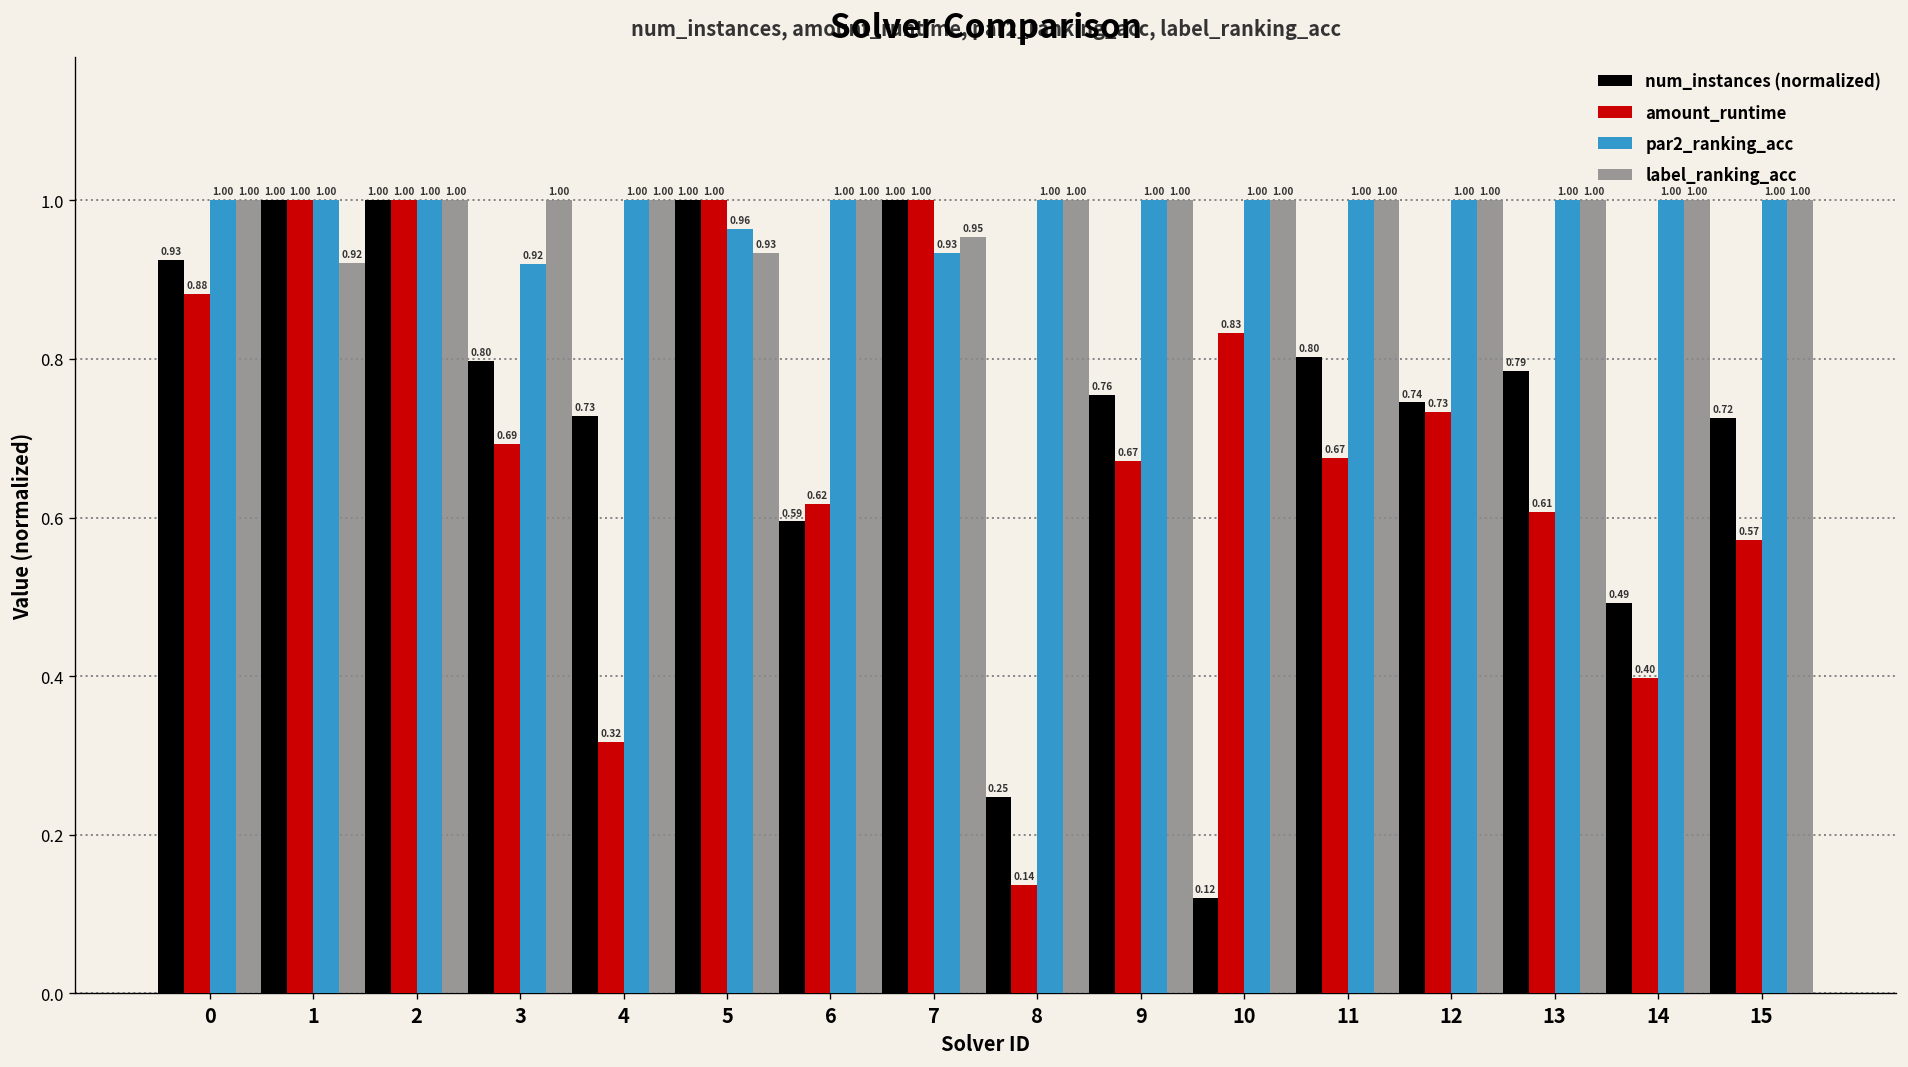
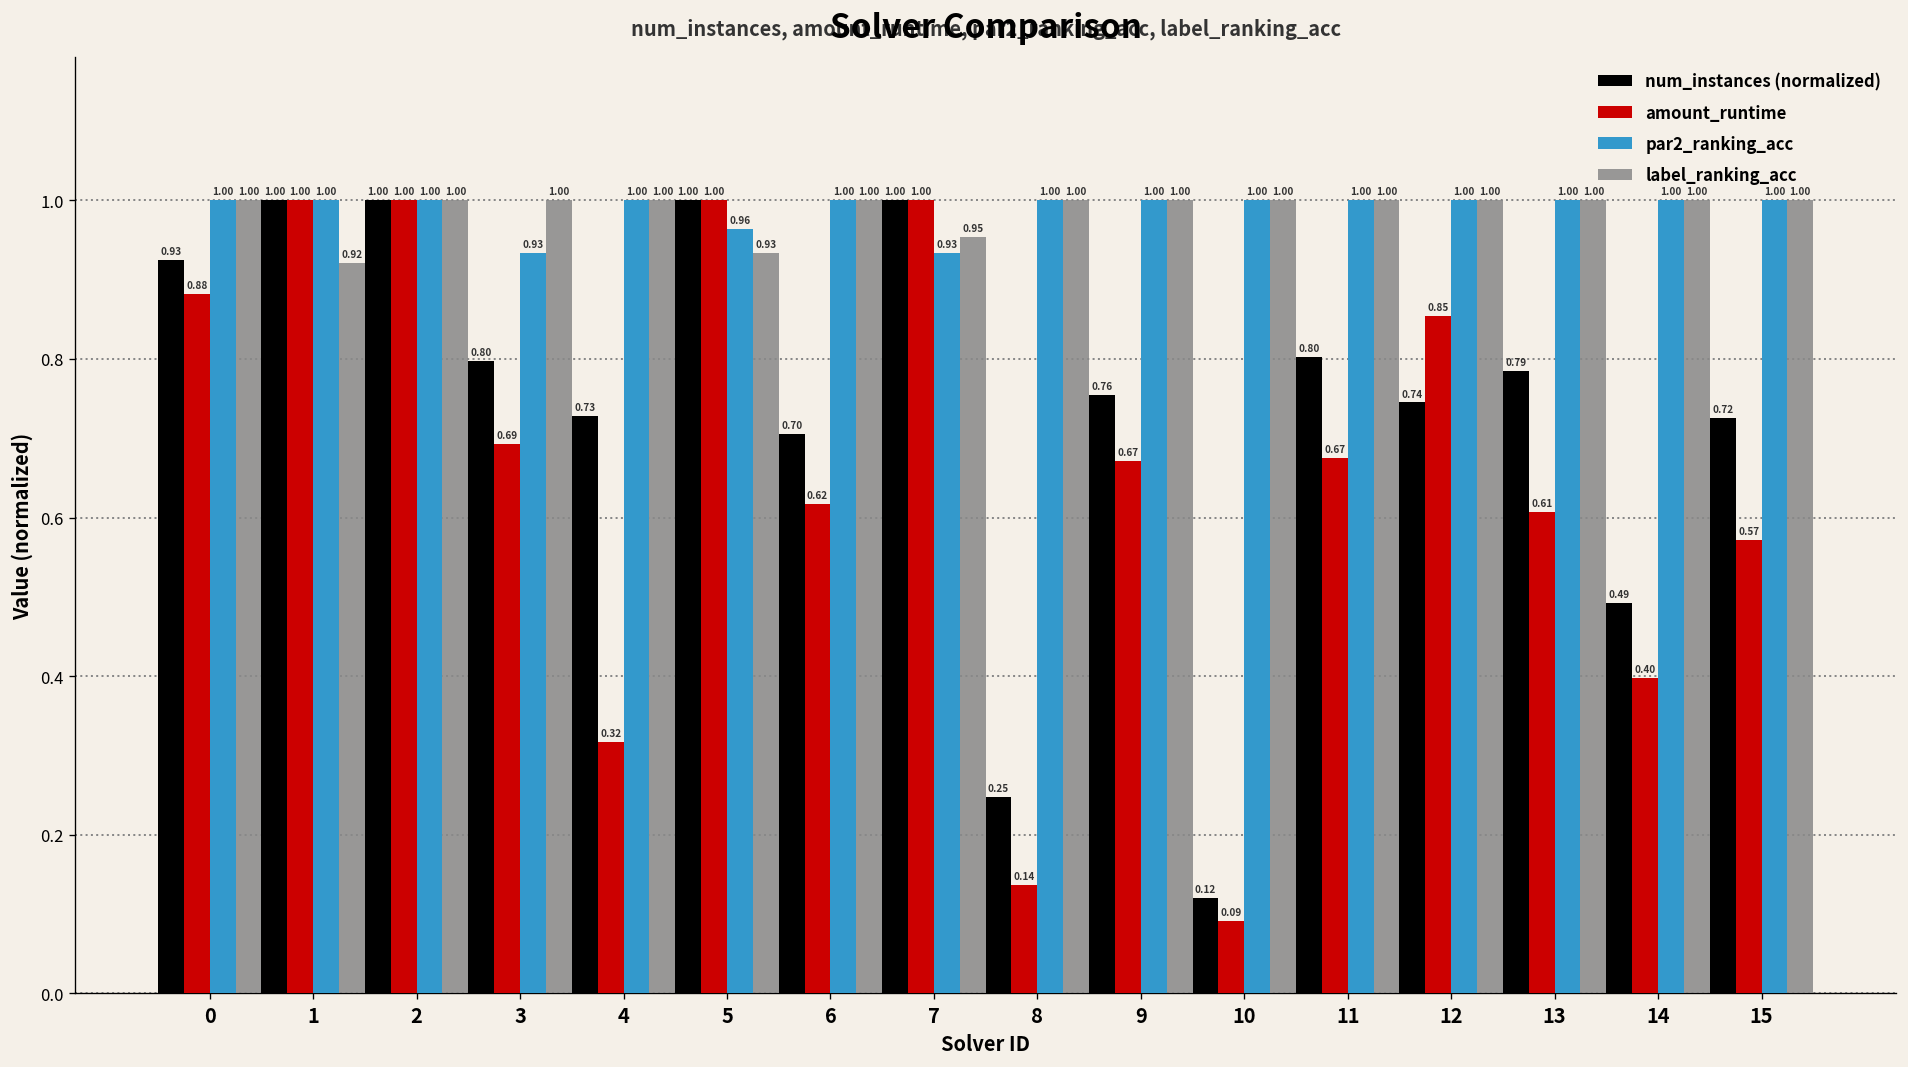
  {
    "num_instances (normalized)": {
      "0": 0.93,
      "1": 1.00,
      "2": 1.00,
      "3": 0.80,
      "4": 0.73,
      "5": 1.00,
-     "6": 0.59,
+     "6": 0.70,
      "7": 1.00,
      "8": 0.25,
      "9": 0.76,
      "10": 0.12,
      "11": 0.80,
      "12": 0.74,
      "13": 0.79,
      "14": 0.49,
      "15": 0.72
    },
    "amount_runtime": {
      "0": 0.88,
      "1": 1.00,
      "2": 1.00,
      "3": 0.69,
      "4": 0.32,
      "5": 1.00,
      "6": 0.62,
      "7": 1.00,
      "8": 0.14,
      "9": 0.67,
-     "10": 0.83,
+     "10": 0.09,
      "11": 0.67,
-     "12": 0.73,
+     "12": 0.85,
      "13": 0.61,
      "14": 0.40,
      "15": 0.57
    },
    "par2_ranking_acc": {
      "0": 1.00,
      "1": 1.00,
      "2": 1.00,
-     "3": 0.92,
+     "3": 0.93,
      "4": 1.00,
      "5": 0.96,
      "6": 1.00,
      "7": 0.93,
      "8": 1.00,
      "9": 1.00,
      "10": 1.00,
      "11": 1.00,
      "12": 1.00,
      "13": 1.00,
      "14": 1.00,
      "15": 1.00
    },
    "label_ranking_acc": {
      "0": 1.00,
      "1": 0.92,
      "2": 1.00,
      "3": 1.00,
      "4": 1.00,
      "5": 0.93,
      "6": 1.00,
      "7": 0.95,
      "8": 1.00,
      "9": 1.00,
      "10": 1.00,
      "11": 1.00,
      "12": 1.00,
      "13": 1.00,
      "14": 1.00,
      "15": 1.00
    }
  }
